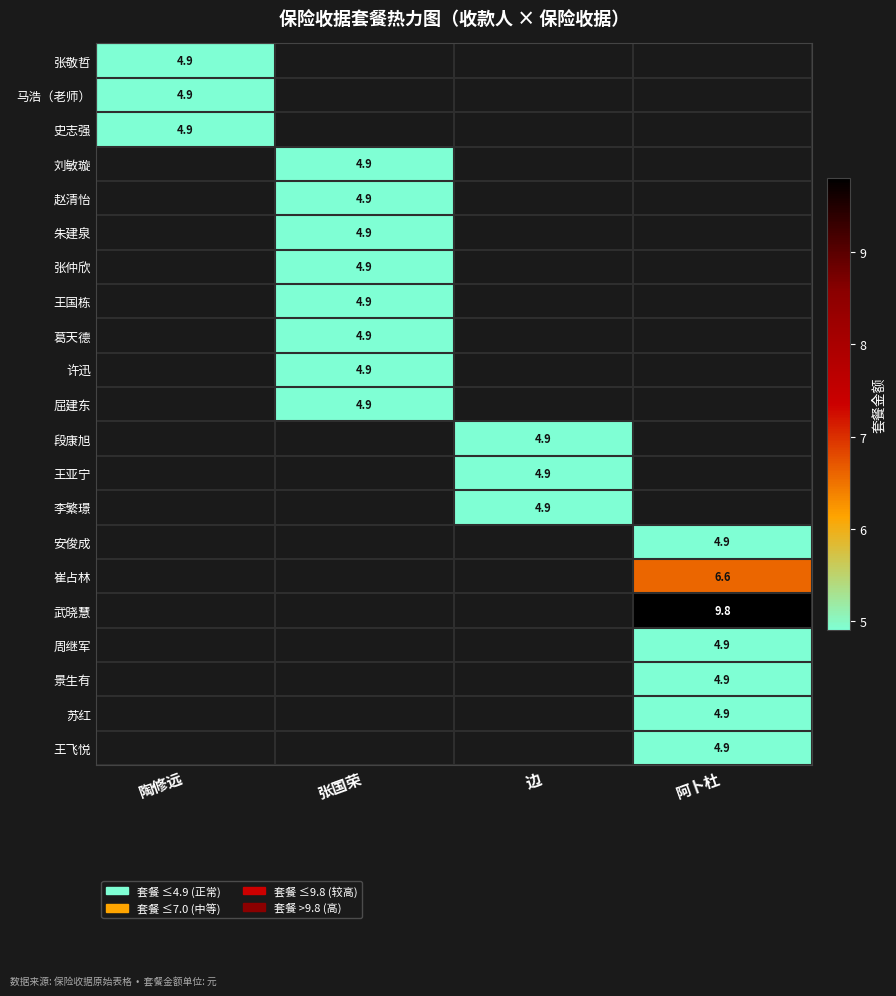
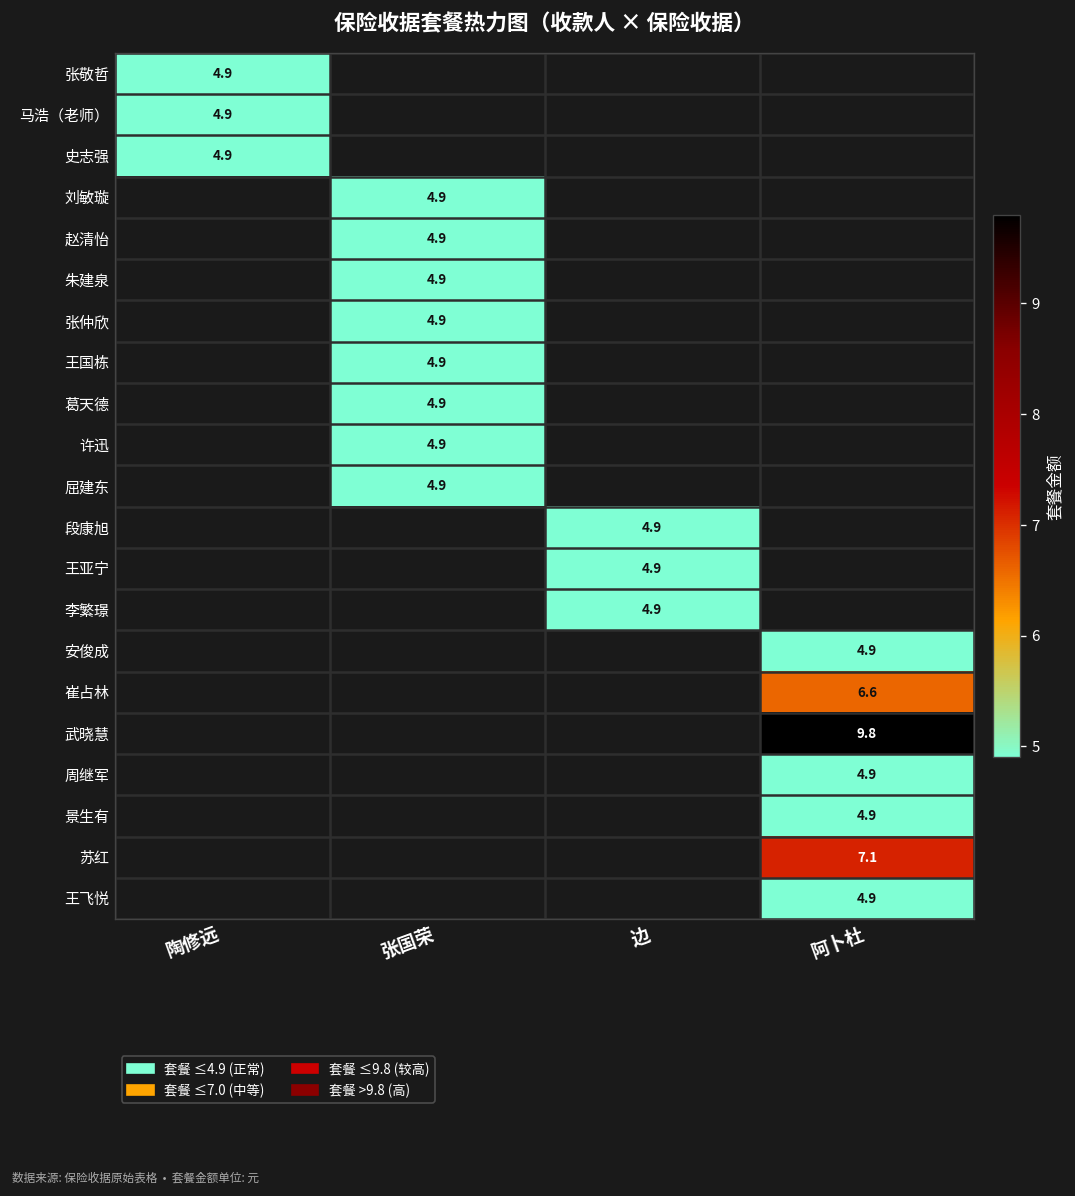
  {
    "张敬哲": {
      "陶修远": 4.9
    },
    "马浩（老师）": {
      "陶修远": 4.9
    },
    "史志强": {
      "陶修远": 4.9
    },
    "刘敏璇": {
      "张国荣": 4.9
    },
    "赵清怡": {
      "张国荣": 4.9
    },
    "朱建泉": {
      "张国荣": 4.9
    },
    "张仲欣": {
      "张国荣": 4.9
    },
    "王国栋": {
      "张国荣": 4.9
    },
    "葛天德": {
      "张国荣": 4.9
    },
    "许迅": {
      "张国荣": 4.9
    },
    "屈建东": {
      "张国荣": 4.9
    },
    "段康旭": {
      "边": 4.9
    },
    "王亚宁": {
      "边": 4.9
    },
    "李繁璟": {
      "边": 4.9
    },
    "安俊成": {
      "阿卜杜": 4.9
    },
    "崔占林": {
      "阿卜杜": 6.6
    },
    "武晓慧": {
      "阿卜杜": 9.8
    },
    "周继军": {
      "阿卜杜": 4.9
    },
    "景生有": {
      "阿卜杜": 4.9
    },
    "苏红": {
-     "阿卜杜": 4.9
+     "阿卜杜": 7.1
    },
    "王飞悦": {
      "阿卜杜": 4.9
    }
  }
